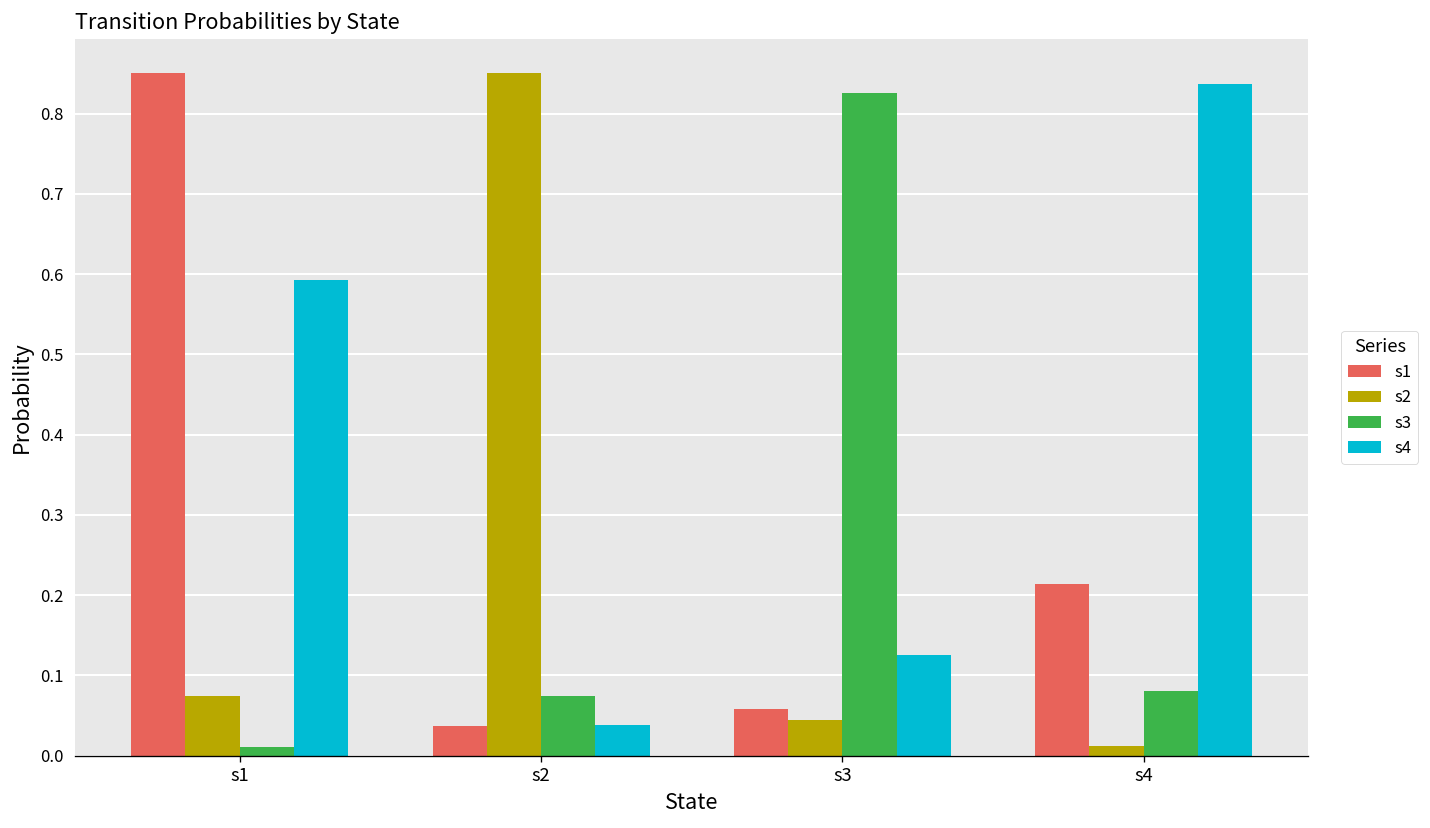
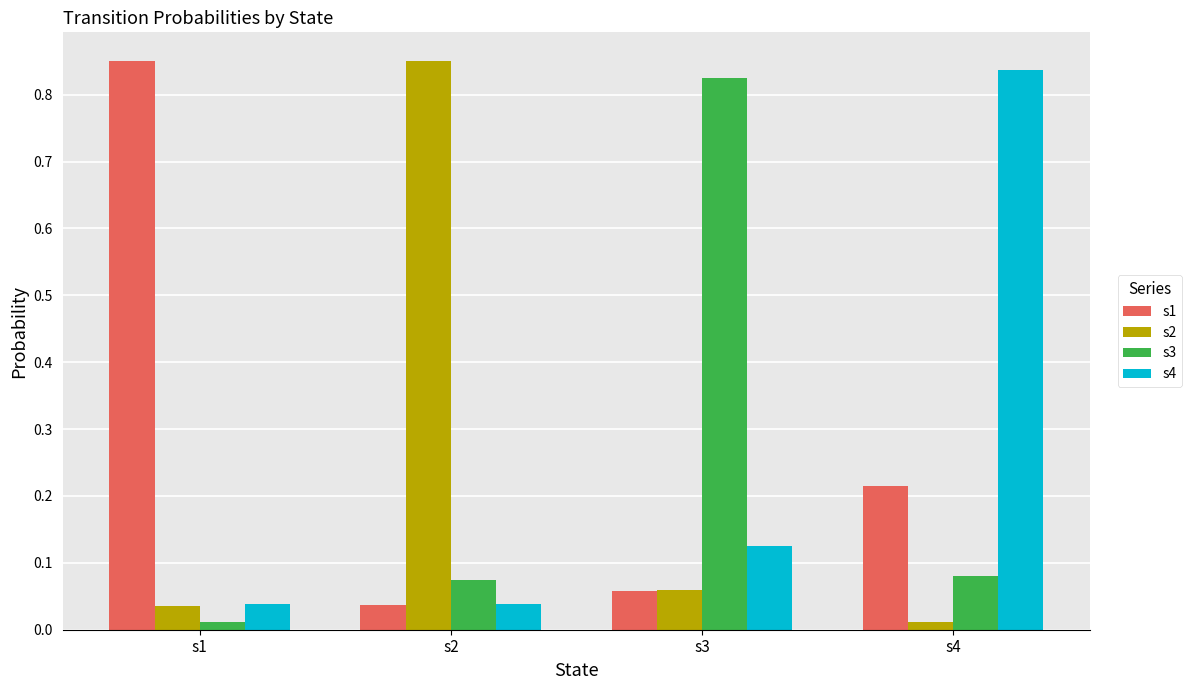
  {
    "s1": {
      "s1": 0.85,
      "s2": 0.04,
      "s3": 0.06,
      "s4": 0.21
    },
    "s2": {
-     "s1": 0.07,
+     "s1": 0.04,
      "s2": 0.85,
-     "s3": 0.04,
+     "s3": 0.06,
      "s4": 0.01
    },
    "s3": {
      "s1": 0.01,
      "s2": 0.07,
      "s3": 0.83,
      "s4": 0.08
    },
    "s4": {
-     "s1": 0.59,
+     "s1": 0.04,
      "s2": 0.04,
      "s3": 0.12,
      "s4": 0.84
    }
  }
